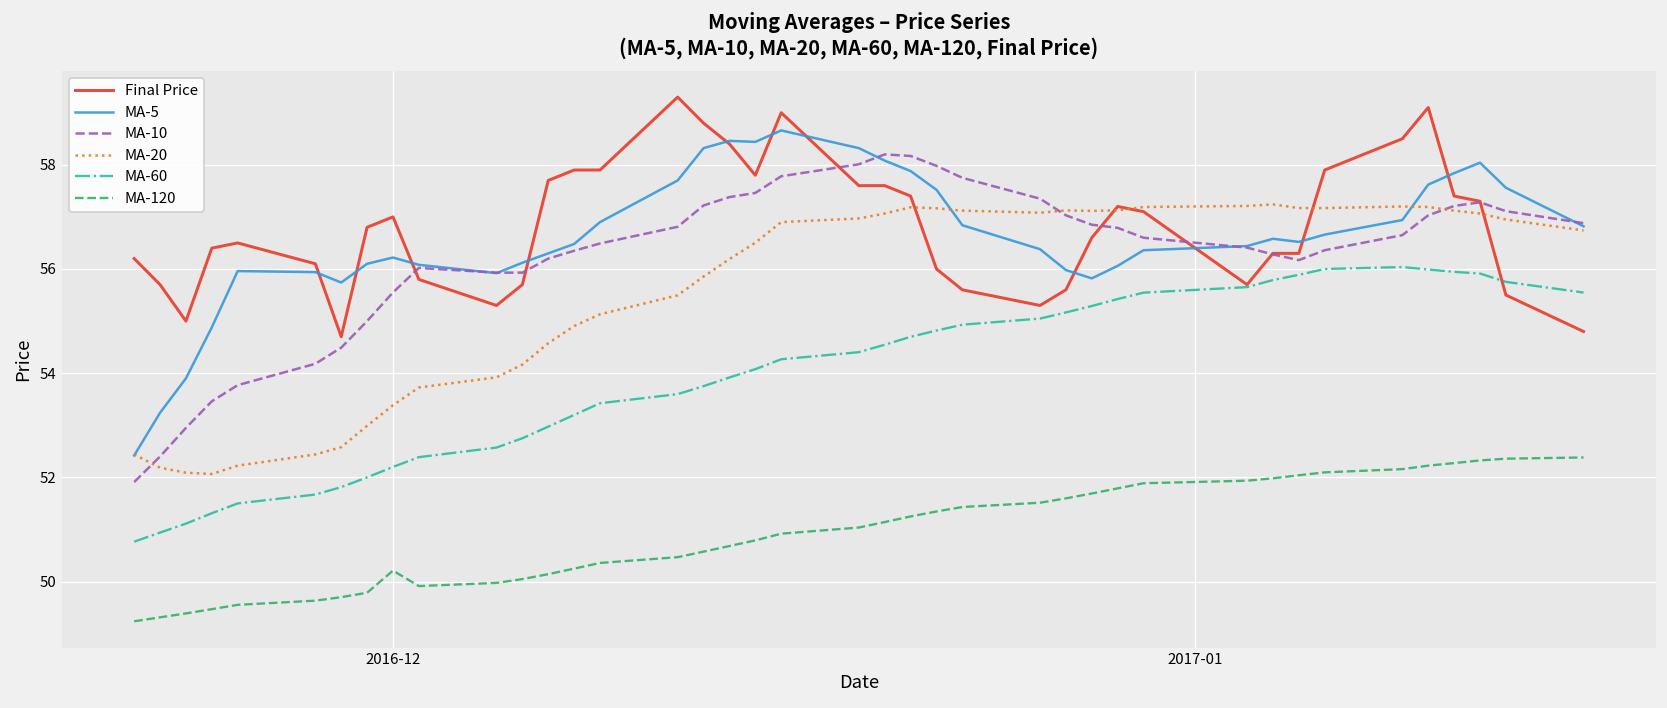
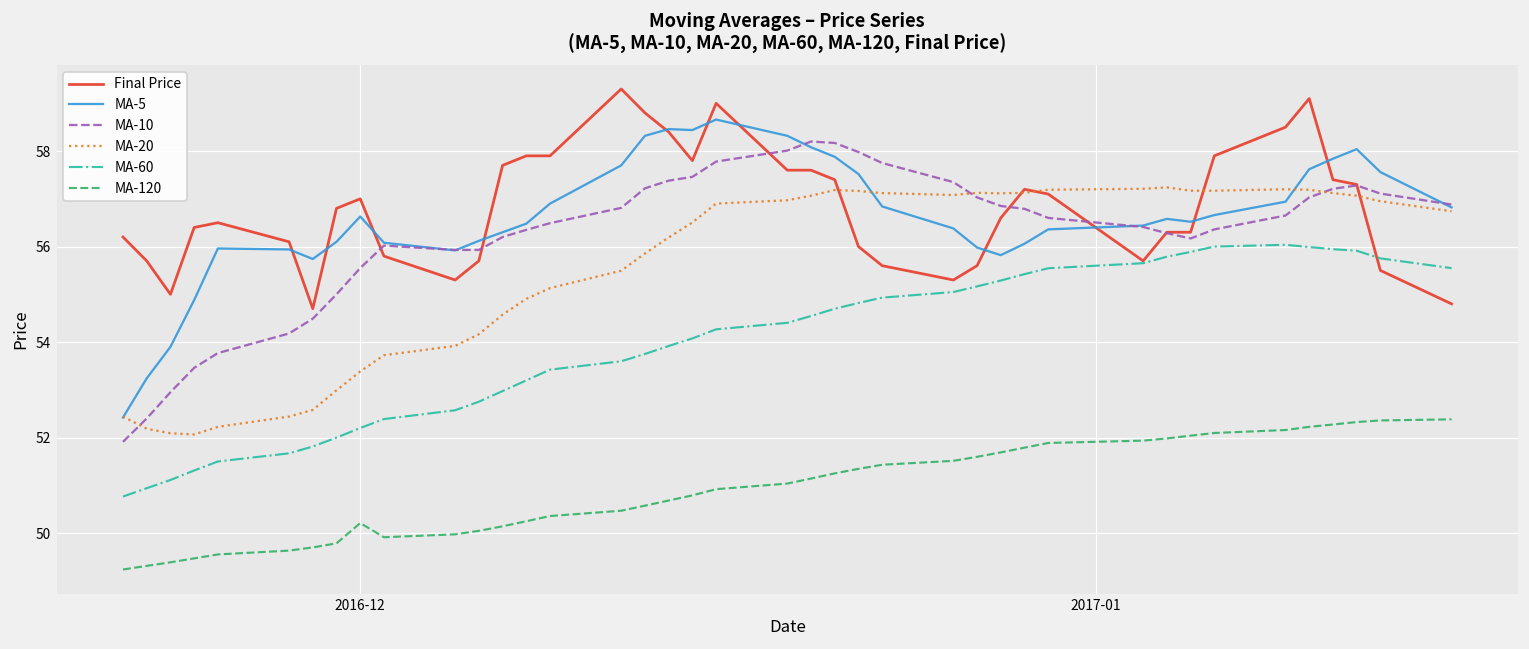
  {
    "MA-5": {
-     "2016-12": 56.2
+     "2016-12": 56.6
    },
    "MA-10": {
      "2016-12": 55.6
    },
    "MA-60": {
      "2016-12": 52.2
    },
    "MA-120": {
      "2016-12": 50.2
    }
  }
